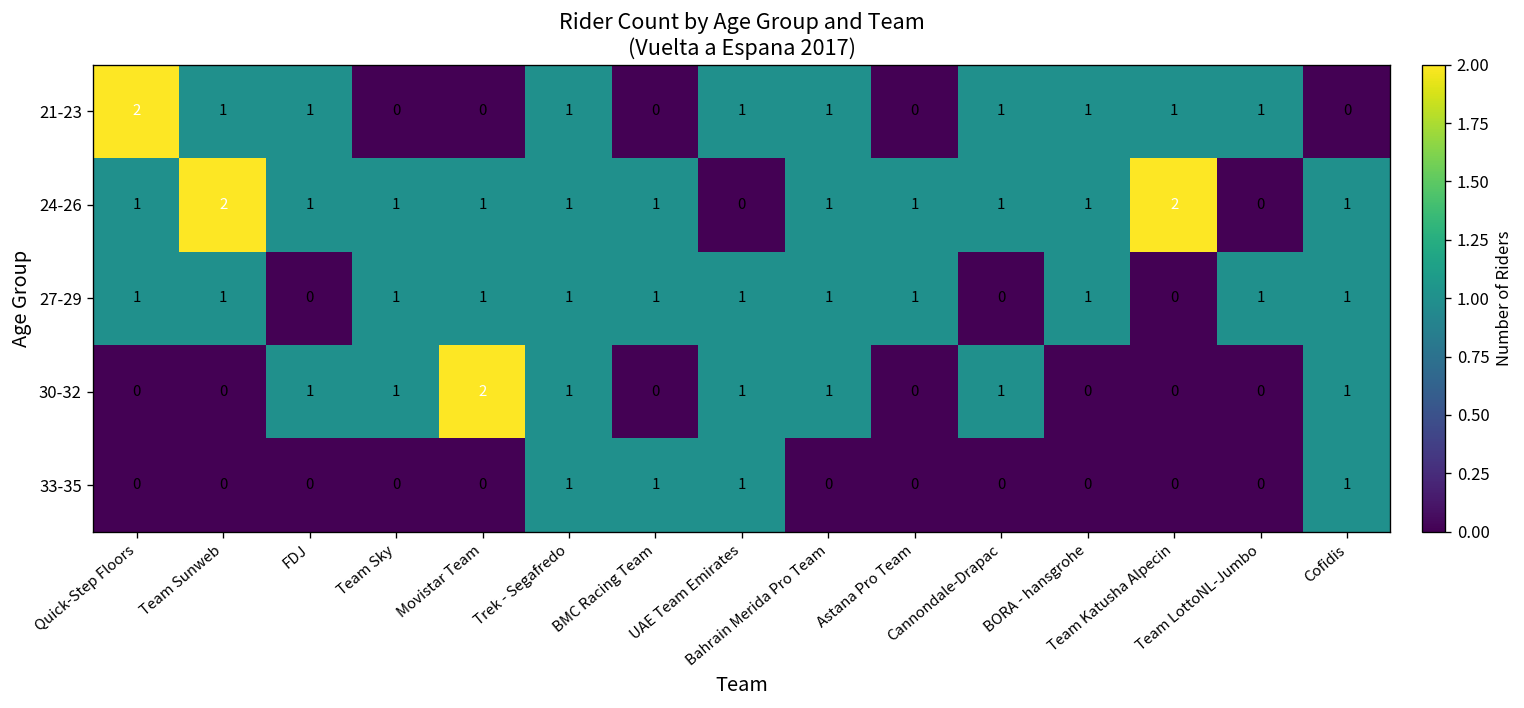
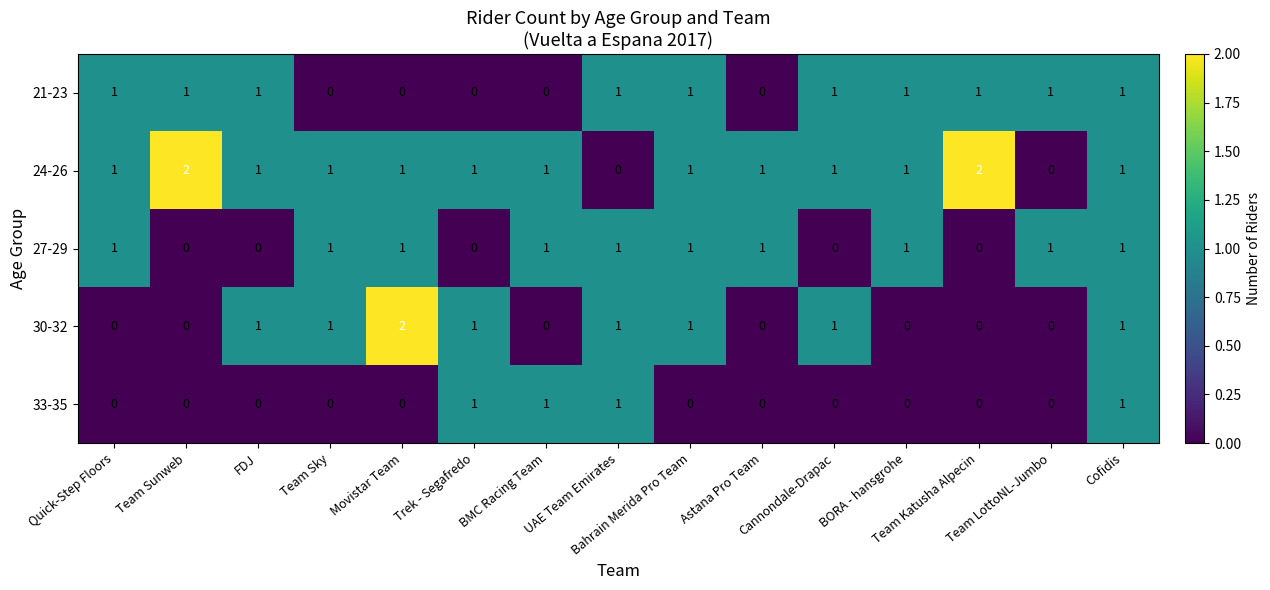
  {
    "21-23": {
-     "Quick-Step Floors": 2,
+     "Quick-Step Floors": 1,
      "Team Sunweb": 1,
      "FDJ": 1,
      "Team Sky": 0,
      "Movistar Team": 0,
-     "Trek - Segafredo": 1,
+     "Trek - Segafredo": 0,
      "BMC Racing Team": 0,
      "UAE Team Emirates": 1,
      "Bahrain Merida Pro Team": 1,
      "Astana Pro Team": 0,
      "Cannondale-Drapac": 1,
      "BORA - hansgrohe": 1,
      "Team Katusha Alpecin": 1,
      "Team LottoNL-Jumbo": 1,
-     "Cofidis": 0
+     "Cofidis": 1
    },
    "24-26": {
      "Quick-Step Floors": 1,
      "Team Sunweb": 2,
      "FDJ": 1,
      "Team Sky": 1,
      "Movistar Team": 1,
      "Trek - Segafredo": 1,
      "BMC Racing Team": 1,
      "UAE Team Emirates": 0,
      "Bahrain Merida Pro Team": 1,
      "Astana Pro Team": 1,
      "Cannondale-Drapac": 1,
      "BORA - hansgrohe": 1,
      "Team Katusha Alpecin": 2,
      "Team LottoNL-Jumbo": 0,
      "Cofidis": 1
    },
    "27-29": {
      "Quick-Step Floors": 1,
-     "Team Sunweb": 1,
+     "Team Sunweb": 0,
      "FDJ": 0,
      "Team Sky": 1,
      "Movistar Team": 1,
-     "Trek - Segafredo": 1,
+     "Trek - Segafredo": 0,
      "BMC Racing Team": 1,
      "UAE Team Emirates": 1,
      "Bahrain Merida Pro Team": 1,
      "Astana Pro Team": 1,
      "Cannondale-Drapac": 0,
      "BORA - hansgrohe": 1,
      "Team Katusha Alpecin": 0,
      "Team LottoNL-Jumbo": 1,
      "Cofidis": 1
    },
    "30-32": {
      "Quick-Step Floors": 0,
      "Team Sunweb": 0,
      "FDJ": 1,
      "Team Sky": 1,
      "Movistar Team": 2,
      "Trek - Segafredo": 1,
      "BMC Racing Team": 0,
      "UAE Team Emirates": 1,
      "Bahrain Merida Pro Team": 1,
      "Astana Pro Team": 0,
      "Cannondale-Drapac": 1,
      "BORA - hansgrohe": 0,
      "Team Katusha Alpecin": 0,
      "Team LottoNL-Jumbo": 0,
      "Cofidis": 1
    },
    "33-35": {
      "Quick-Step Floors": 0,
      "Team Sunweb": 0,
      "FDJ": 0,
      "Team Sky": 0,
      "Movistar Team": 0,
      "Trek - Segafredo": 1,
      "BMC Racing Team": 1,
      "UAE Team Emirates": 1,
      "Bahrain Merida Pro Team": 0,
      "Astana Pro Team": 0,
      "Cannondale-Drapac": 0,
      "BORA - hansgrohe": 0,
      "Team Katusha Alpecin": 0,
      "Team LottoNL-Jumbo": 0,
      "Cofidis": 1
    }
  }
